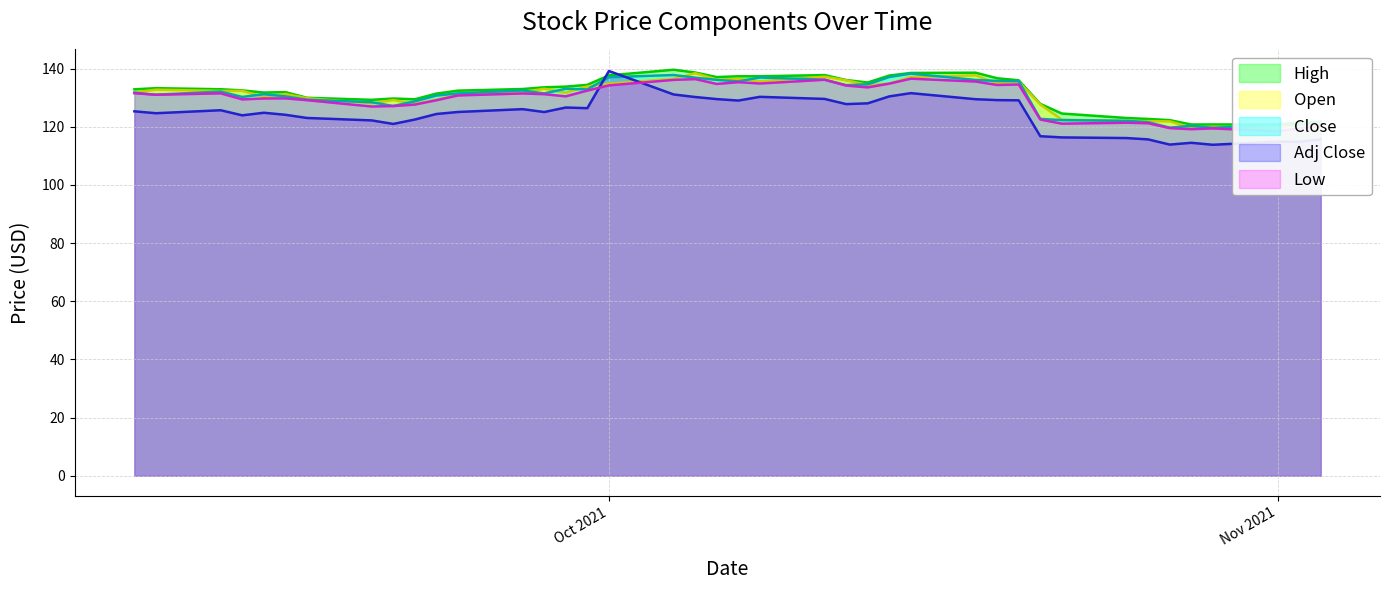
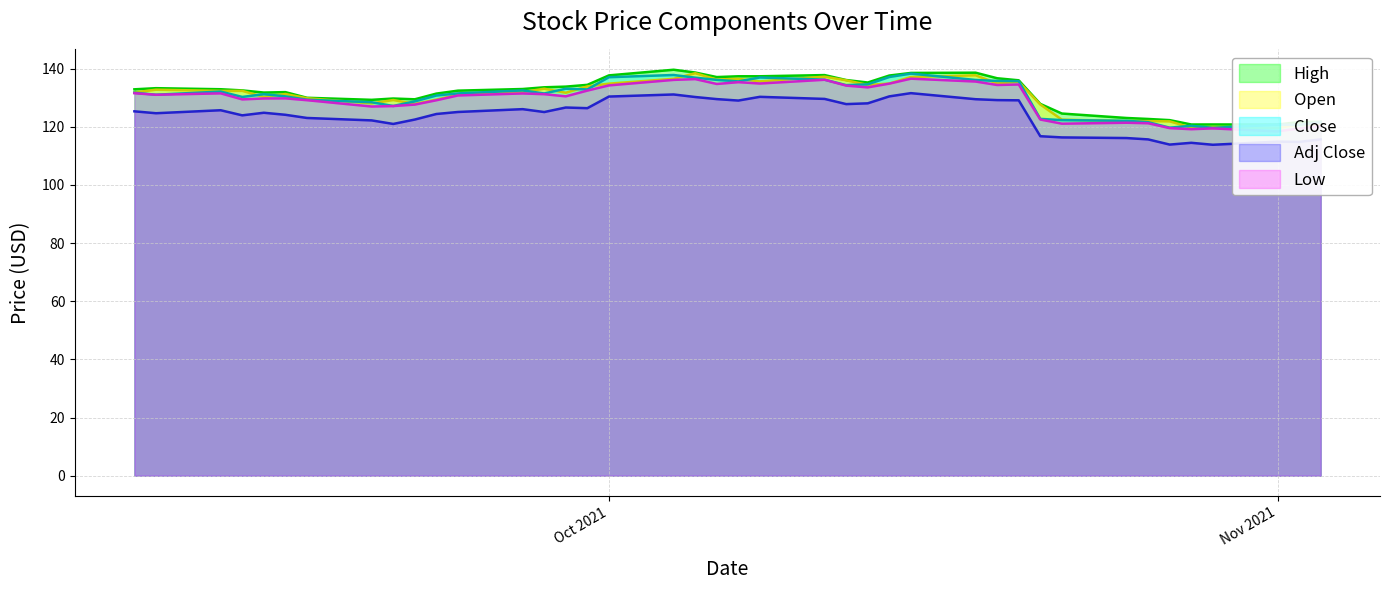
  {
    "Adj Close": {
-     "Oct 2021": 139
+     "Oct 2021": 130
    }
  }
